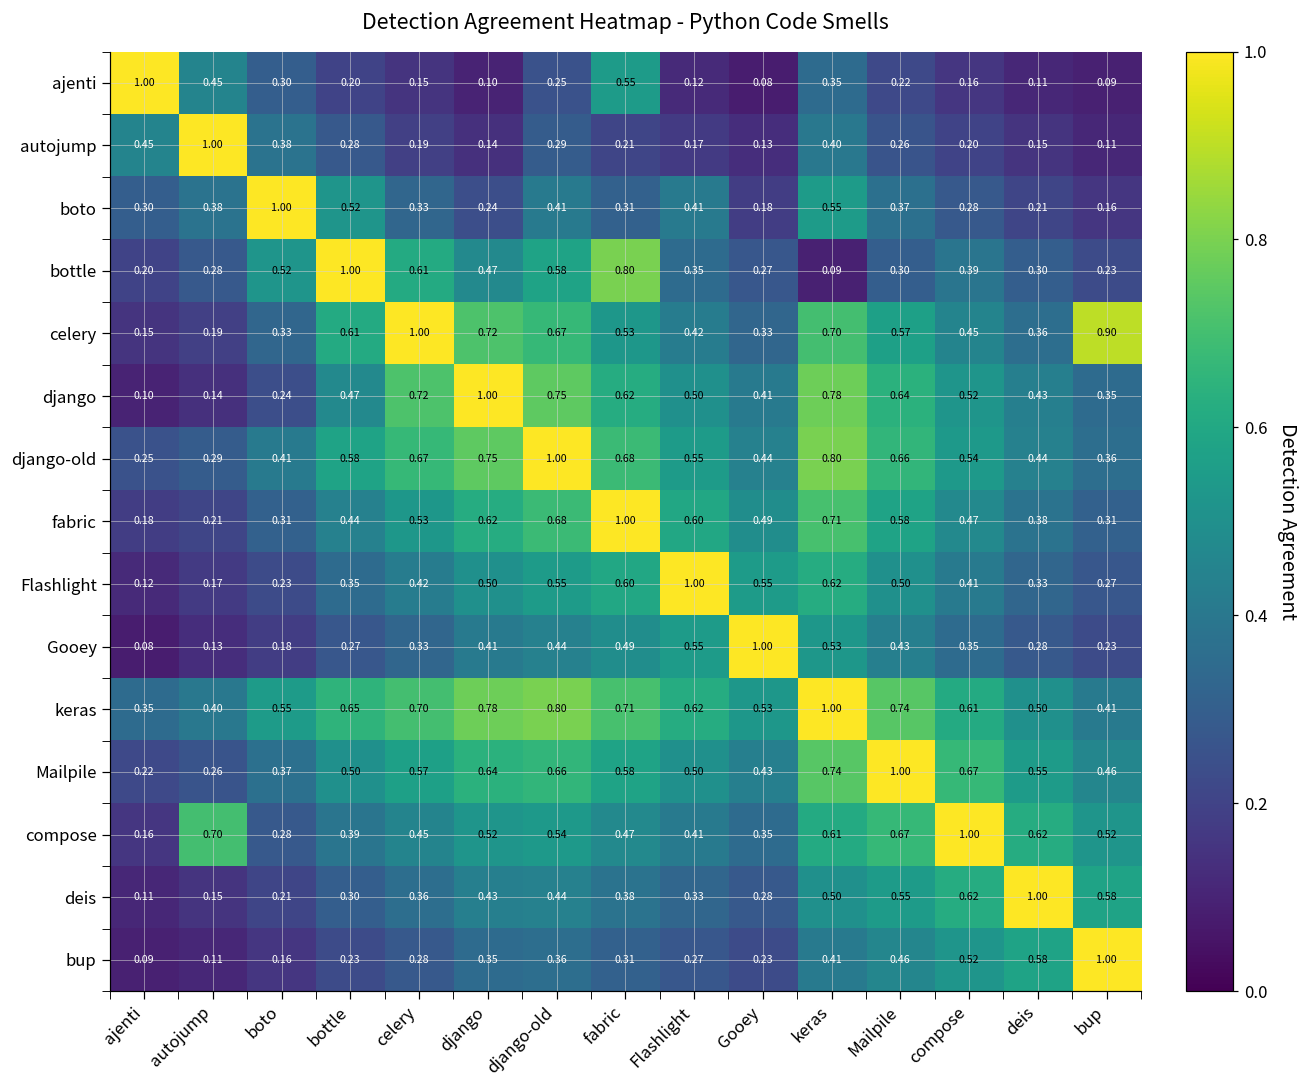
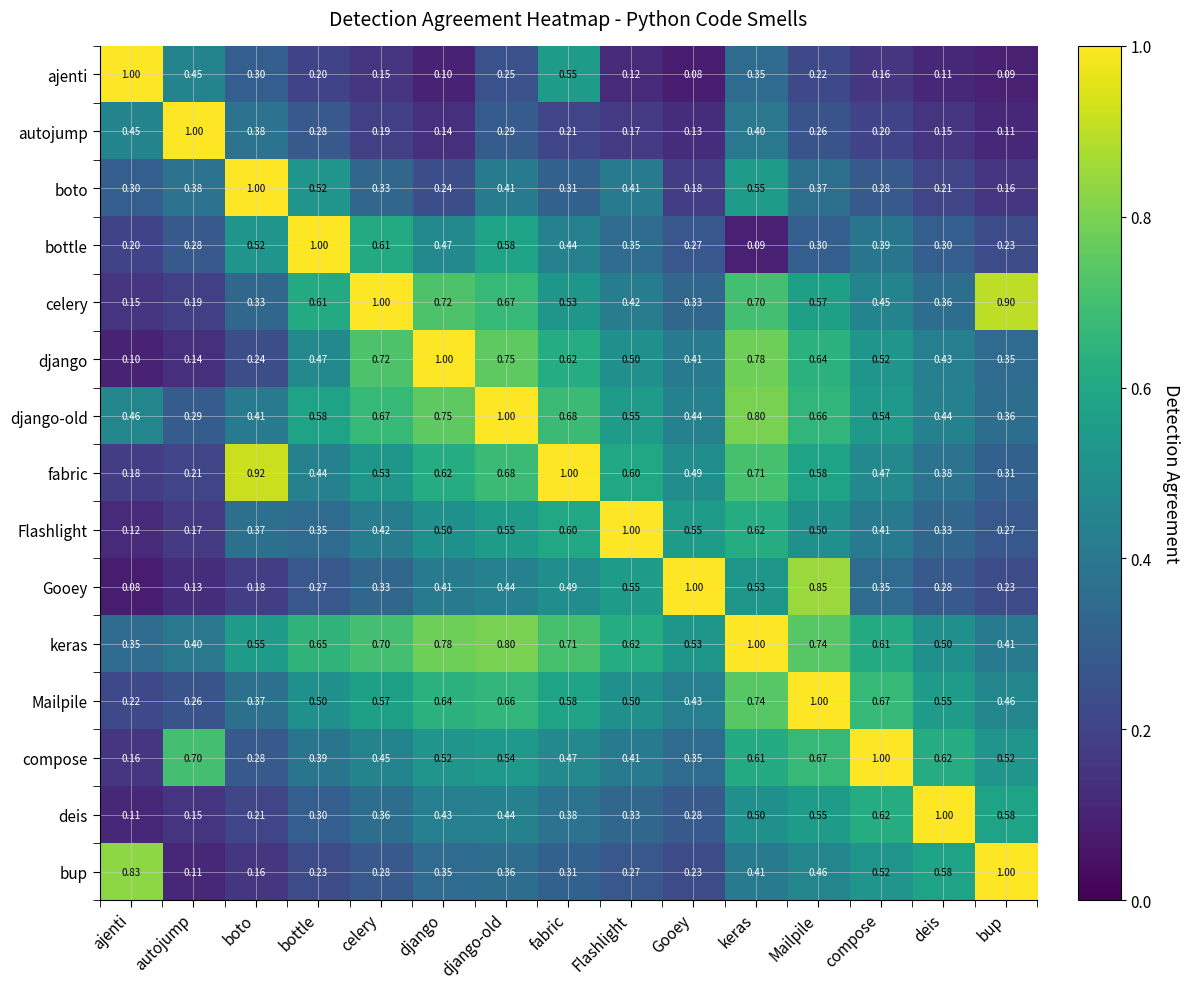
  {
    "bottle": {
      "ajenti": 0.20,
      "autojump": 0.28,
      "boto": 0.52,
      "bottle": 1.00,
      "celery": 0.61,
      "django": 0.47,
      "django-old": 0.58,
-     "fabric": 0.80,
+     "fabric": 0.44,
      "Flashlight": 0.35,
      "Gooey": 0.27,
      "keras": 0.09,
      "Mailpile": 0.30,
      "compose": 0.39,
      "deis": 0.30,
      "bup": 0.23
    },
    "django-old": {
-     "ajenti": 0.25,
+     "ajenti": 0.46,
      "autojump": 0.29,
      "boto": 0.41,
      "bottle": 0.58,
      "celery": 0.67,
      "django": 0.75,
      "django-old": 1.00,
      "fabric": 0.68,
      "Flashlight": 0.55,
      "Gooey": 0.44,
      "keras": 0.80,
      "Mailpile": 0.66,
      "compose": 0.54,
      "deis": 0.44,
      "bup": 0.36
    },
    "fabric": {
      "ajenti": 0.18,
      "autojump": 0.21,
-     "boto": 0.31,
+     "boto": 0.92,
      "bottle": 0.44,
      "celery": 0.53,
      "django": 0.62,
      "django-old": 0.68,
      "fabric": 1.00,
      "Flashlight": 0.60,
      "Gooey": 0.49,
      "keras": 0.71,
      "Mailpile": 0.58,
      "compose": 0.47,
      "deis": 0.38,
      "bup": 0.31
    },
    "Flashlight": {
      "ajenti": 0.12,
      "autojump": 0.17,
-     "boto": 0.23,
+     "boto": 0.37,
      "bottle": 0.35,
      "celery": 0.42,
      "django": 0.50,
      "django-old": 0.55,
      "fabric": 0.60,
      "Flashlight": 1.00,
      "Gooey": 0.55,
      "keras": 0.62,
      "Mailpile": 0.50,
      "compose": 0.41,
      "deis": 0.33,
      "bup": 0.27
    },
    "Gooey": {
      "ajenti": 0.08,
      "autojump": 0.13,
      "boto": 0.18,
      "bottle": 0.27,
      "celery": 0.33,
      "django": 0.41,
      "django-old": 0.44,
      "fabric": 0.49,
      "Flashlight": 0.55,
      "Gooey": 1.00,
      "keras": 0.53,
-     "Mailpile": 0.43,
+     "Mailpile": 0.85,
      "compose": 0.35,
      "deis": 0.28,
      "bup": 0.23
    },
    "bup": {
-     "ajenti": 0.09,
+     "ajenti": 0.83,
      "autojump": 0.11,
      "boto": 0.16,
      "bottle": 0.23,
      "celery": 0.28,
      "django": 0.35,
      "django-old": 0.36,
      "fabric": 0.31,
      "Flashlight": 0.27,
      "Gooey": 0.23,
      "keras": 0.41,
      "Mailpile": 0.46,
      "compose": 0.52,
      "deis": 0.58,
      "bup": 1.00
    }
  }
